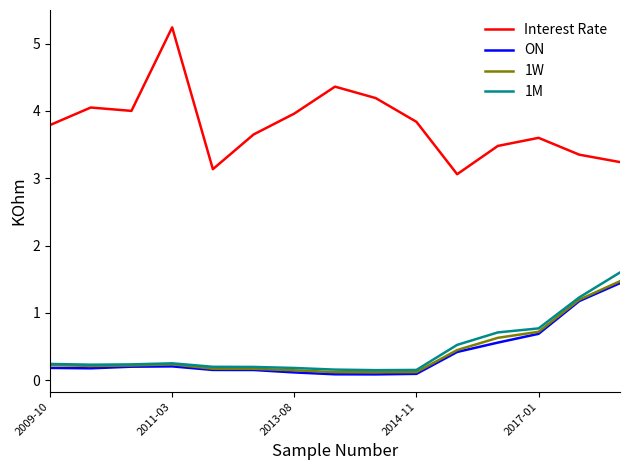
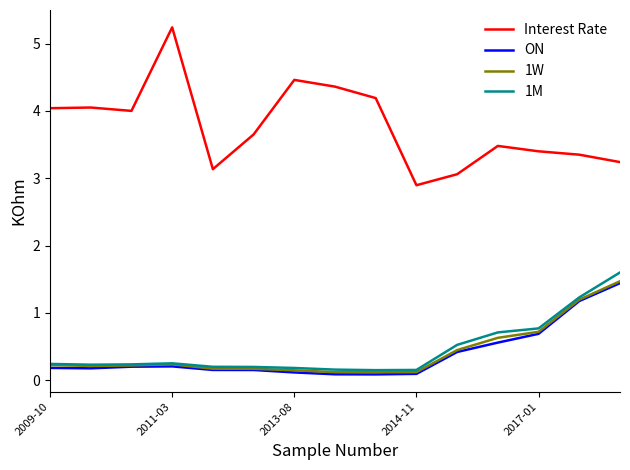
  {
    "Interest Rate": {
-     "2009-10": 3.8,
+     "2009-10": 4.0,
      "2011-03": 5.2,
-     "2013-08": 4.0,
-     "2014-11": 3.8,
-     "2017-01": 3.6
+     "2013-08": 4.5,
+     "2014-11": 2.9,
+     "2017-01": 3.4
    },
    "ON": {
      "2009-10": 0.2
    },
    "1M": {
      "2017-01": 0.8
    }
  }
